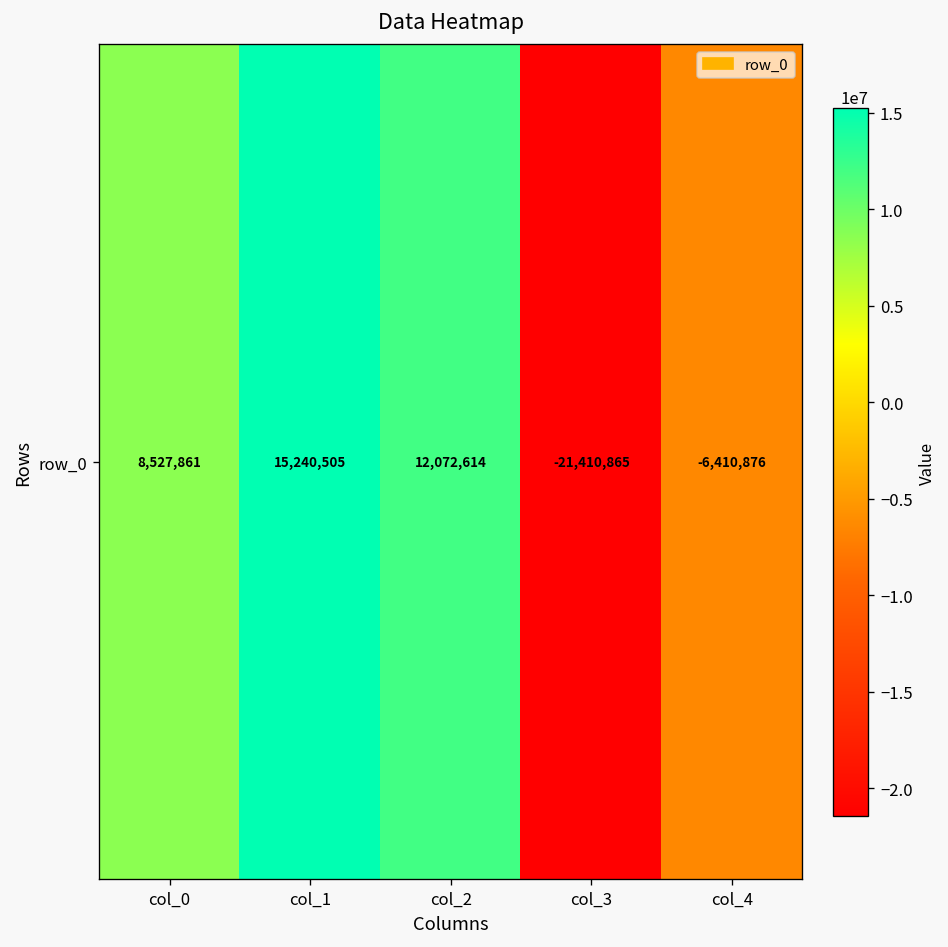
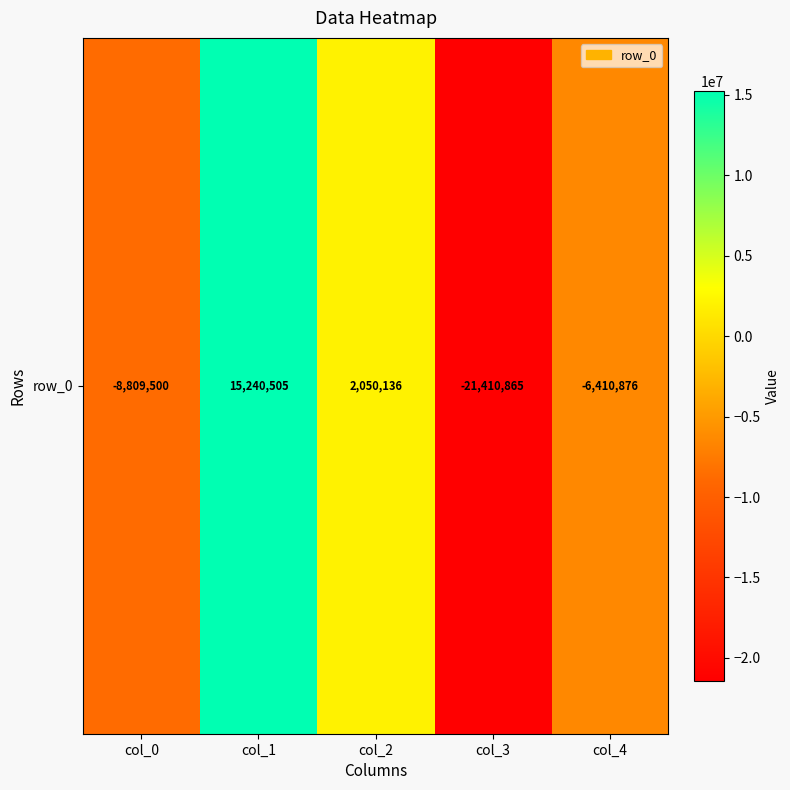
  {
    "row_0": {
-     "col_0": "8,527,861",
+     "col_0": "-8,809,500",
      "col_1": "15,240,505",
-     "col_2": "12,072,614",
+     "col_2": "2,050,136",
      "col_3": "-21,410,865",
      "col_4": "-6,410,876"
    }
  }
